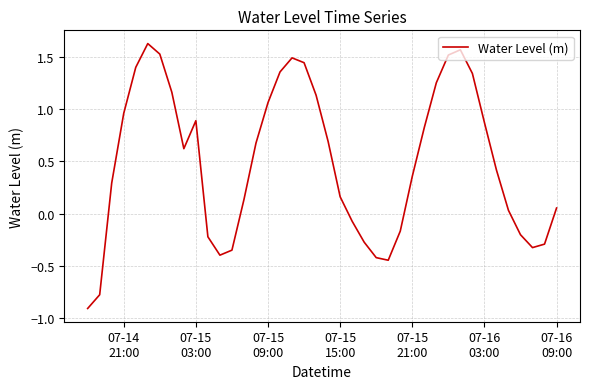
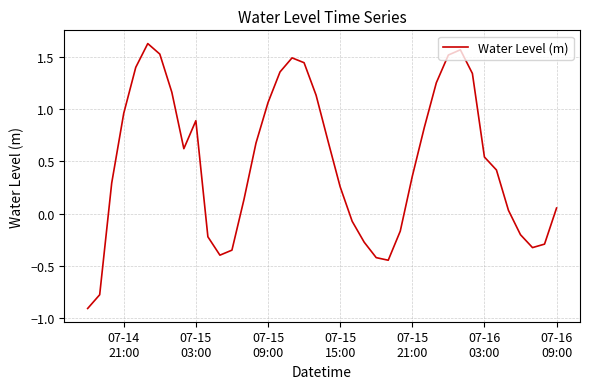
  {
    "07-14 21:00": 0.96,
    "07-15 03:00": 0.89,
    "07-15 09:00": 1.06,
-   "07-15 15:00": 0.16,
+   "07-15 15:00": 0.26,
    "07-15 21:00": 0.36,
-   "07-16 03:00": 0.87,
+   "07-16 03:00": 0.54,
    "07-16 09:00": 0.05
  }
